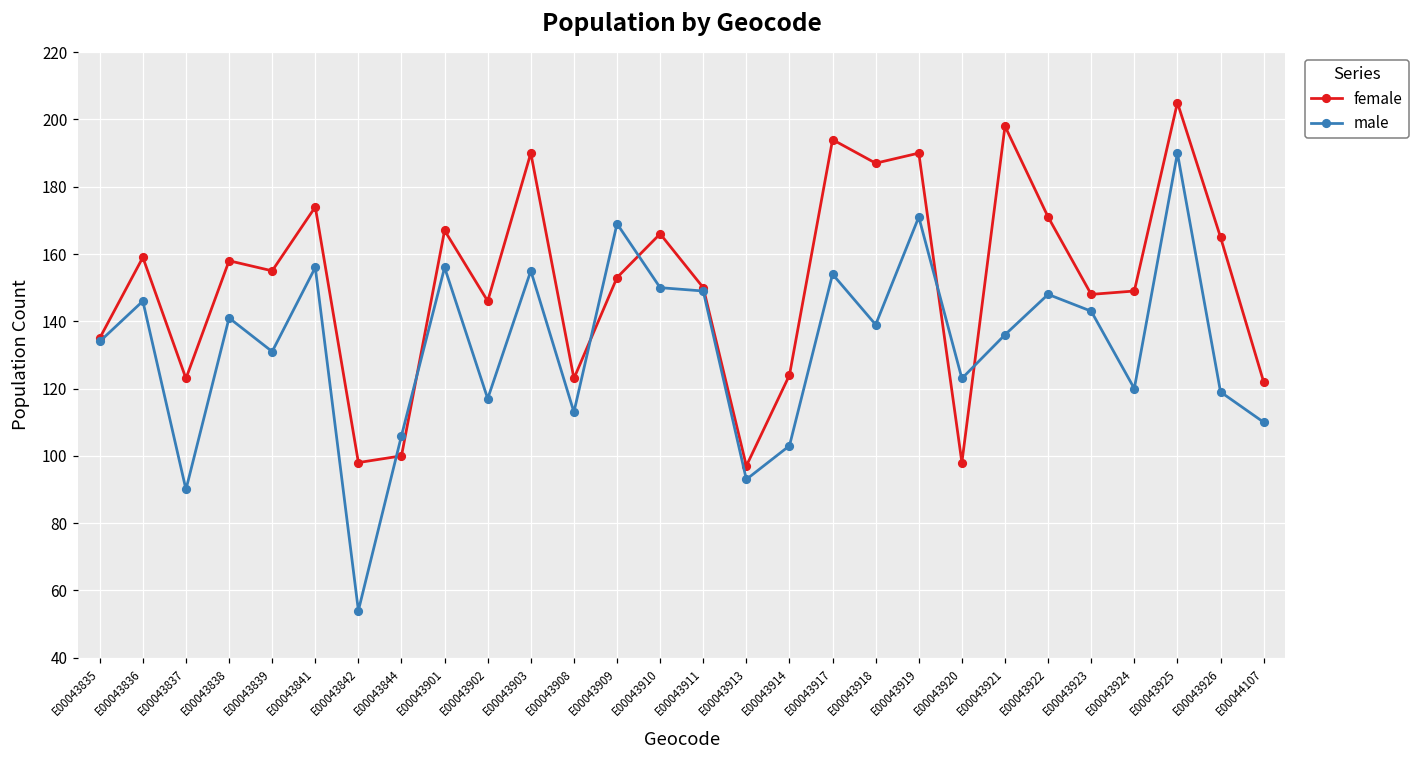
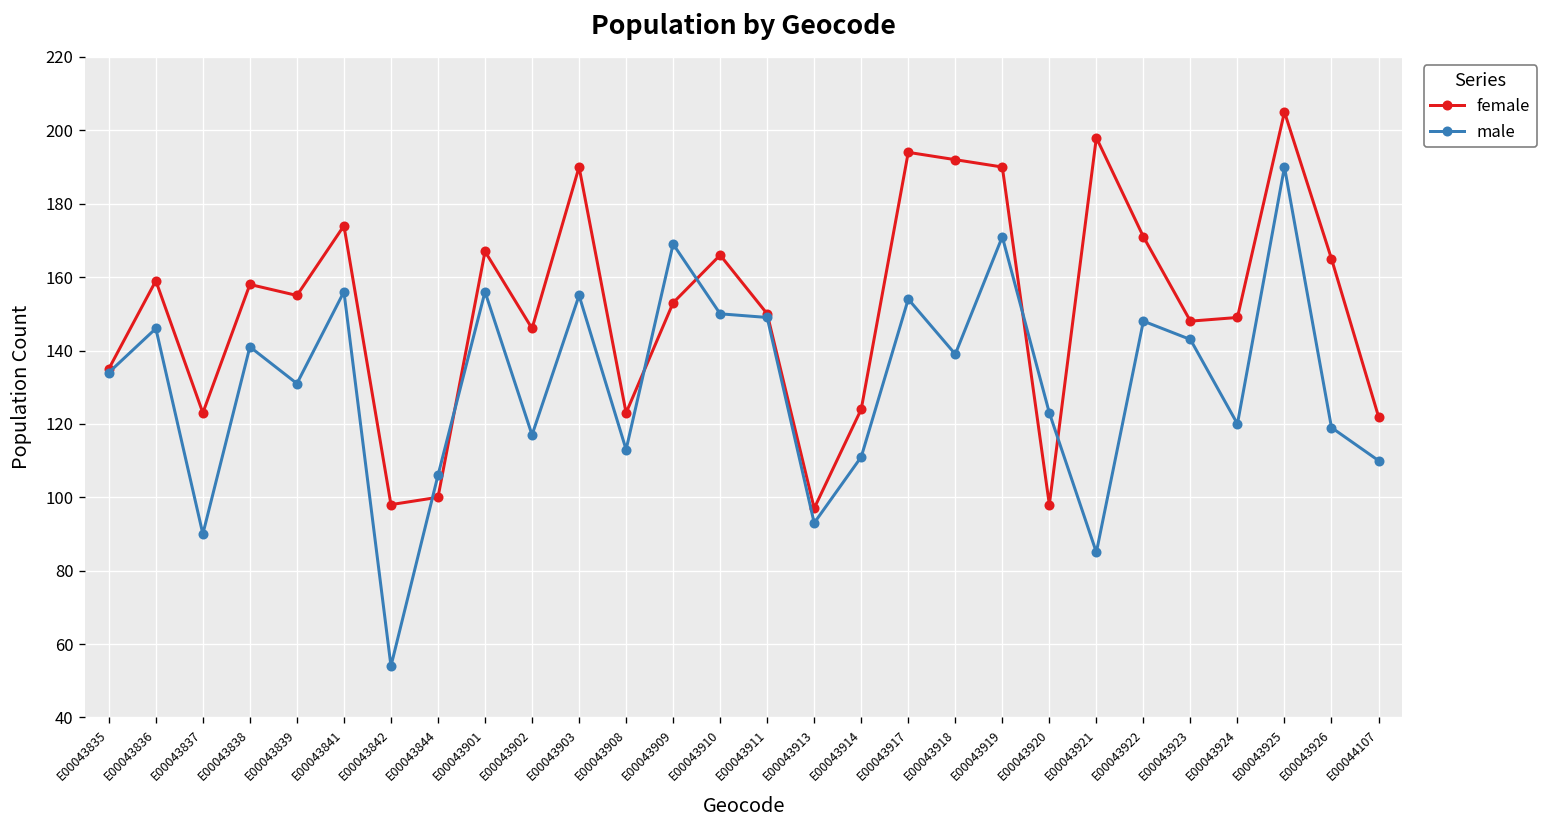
  {
    "female": {
      "E00043835": 135,
      "E00043836": 159,
      "E00043837": 123,
      "E00043838": 158,
      "E00043839": 155,
      "E00043841": 174,
      "E00043842": 98,
      "E00043844": 100,
      "E00043901": 167,
      "E00043902": 146,
      "E00043903": 190,
      "E00043908": 123,
      "E00043909": 153,
      "E00043910": 166,
      "E00043911": 150,
      "E00043913": 97,
      "E00043914": 124,
      "E00043917": 194,
-     "E00043918": 187,
+     "E00043918": 192,
      "E00043919": 190,
      "E00043920": 98,
      "E00043921": 198,
      "E00043922": 171,
      "E00043923": 148,
      "E00043924": 149,
      "E00043925": 205,
      "E00043926": 165,
      "E00044107": 122
    },
    "male": {
      "E00043835": 134,
      "E00043836": 146,
      "E00043837": 90,
      "E00043838": 141,
      "E00043839": 131,
      "E00043841": 156,
      "E00043842": 54,
      "E00043844": 106,
      "E00043901": 156,
      "E00043902": 117,
      "E00043903": 155,
      "E00043908": 113,
      "E00043909": 169,
      "E00043910": 150,
      "E00043911": 149,
      "E00043913": 93,
-     "E00043914": 103,
+     "E00043914": 111,
      "E00043917": 154,
      "E00043918": 139,
      "E00043919": 171,
      "E00043920": 123,
-     "E00043921": 136,
+     "E00043921": 85,
      "E00043922": 148,
      "E00043923": 143,
      "E00043924": 120,
      "E00043925": 190,
      "E00043926": 119,
      "E00044107": 110
    }
  }
